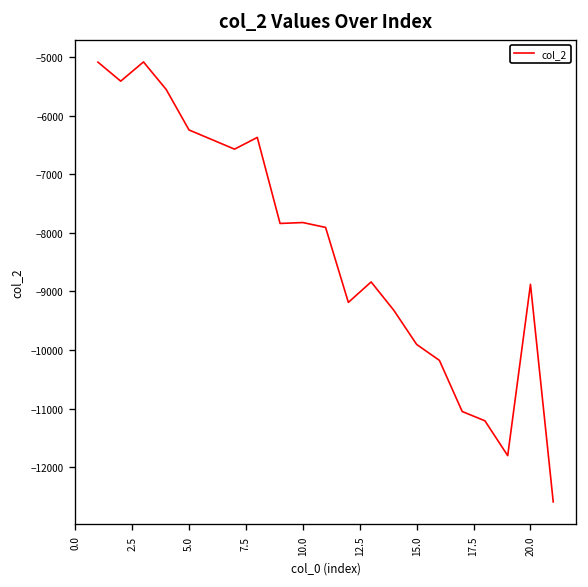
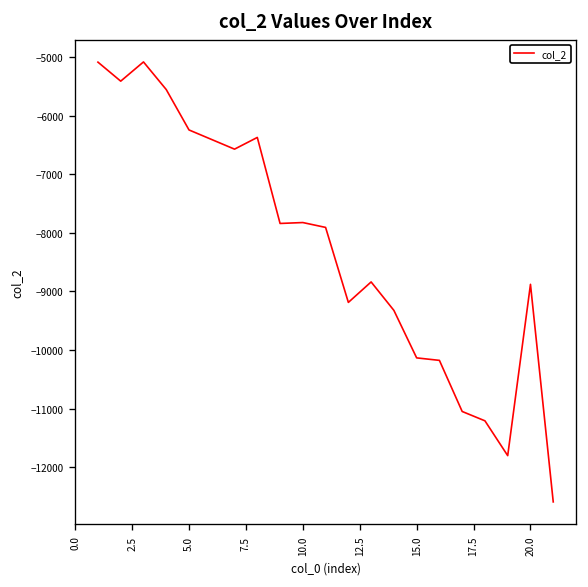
  {
    "5.0": -6200,
    "10.0": -7800,
-   "15.0": -9900,
+   "15.0": -10100,
    "20.0": -8900
  }
